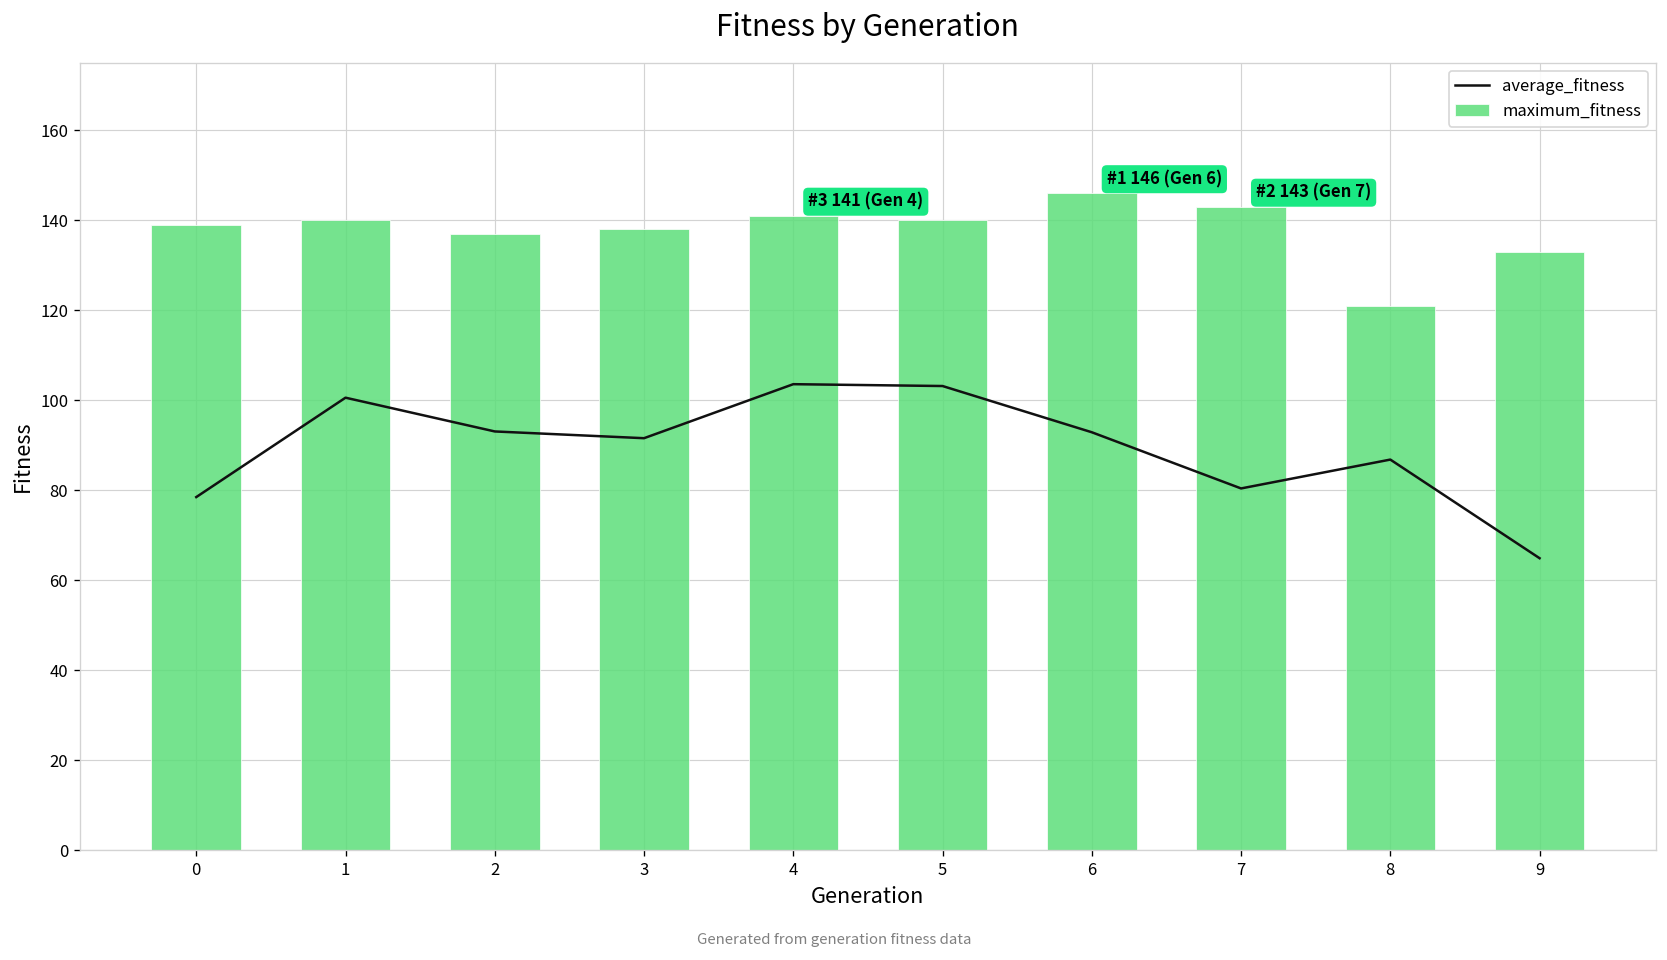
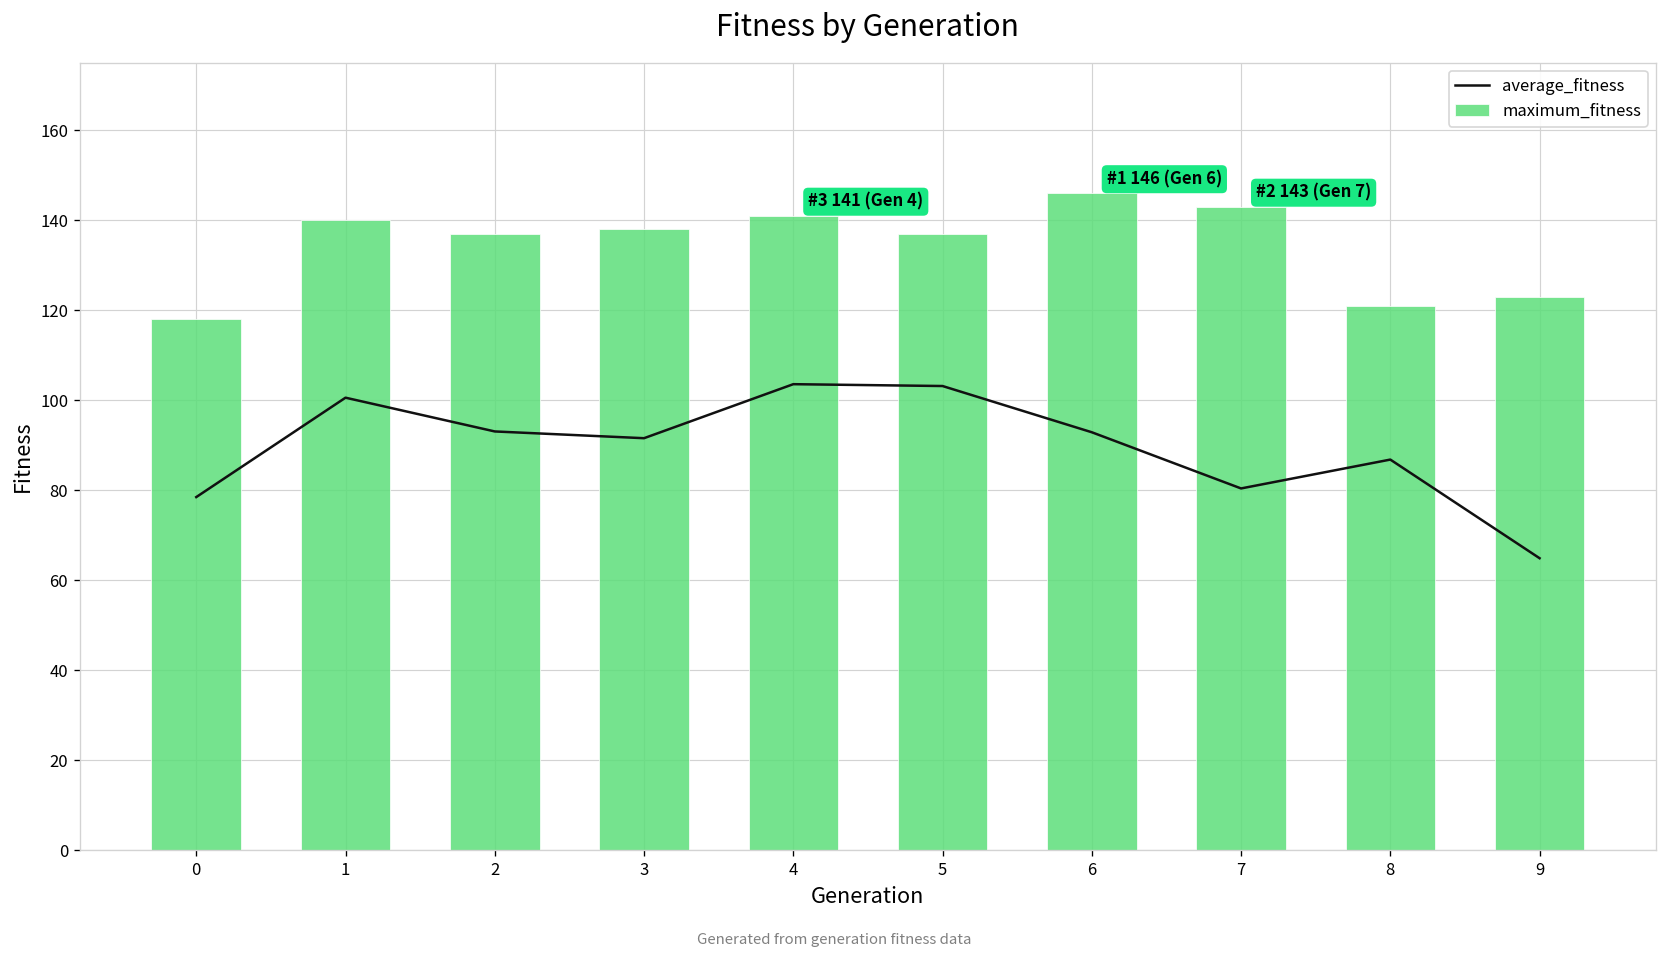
  {
    "average_fitness": {
      "0": 79,
      "1": 101,
      "2": 93,
      "3": 92,
      "4": 104,
      "5": 103,
      "6": 93,
      "7": 80,
      "8": 87,
      "9": 65
    },
    "maximum_fitness": {
-     "0": 139,
+     "0": 118,
      "1": 140,
      "2": 137,
      "3": 138,
-     "5": 140,
+     "5": 137,
      "8": 121,
-     "9": 133
+     "9": 123
    }
  }
